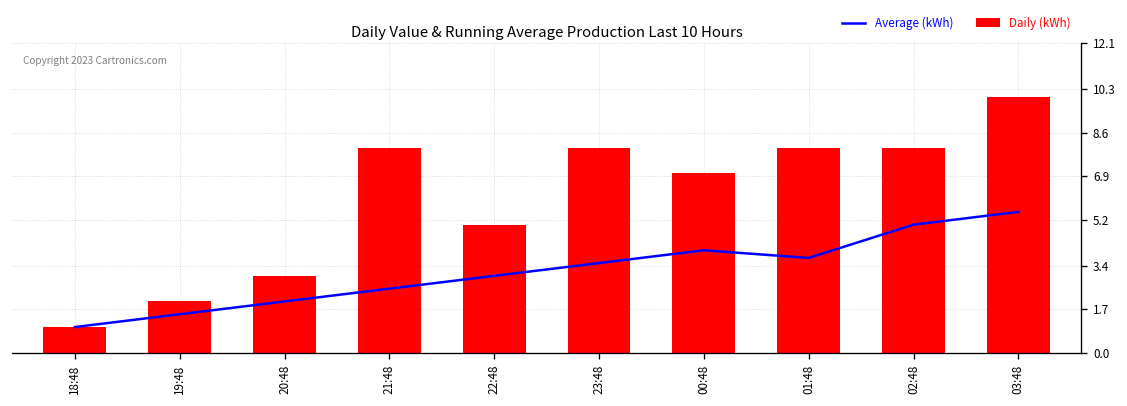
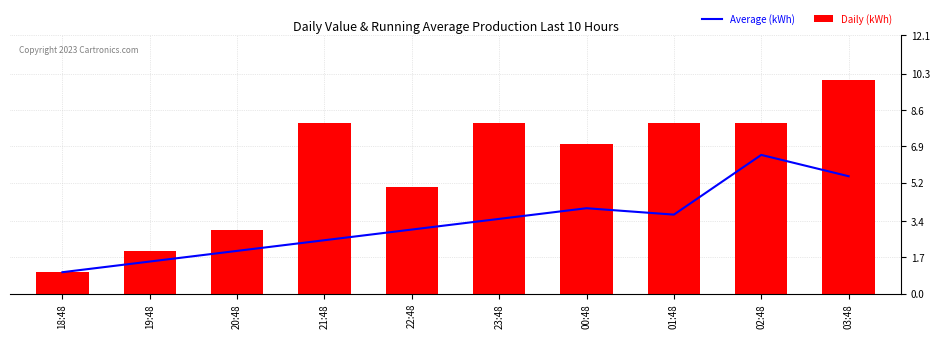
  {
    "Average (kWh)": {
      "18:48": 1.0,
      "19:48": 1.5,
      "20:48": 2.0,
      "21:48": 2.5,
      "22:48": 3.0,
      "23:48": 3.5,
      "00:48": 4.0,
      "01:48": 3.7,
-     "02:48": 5.0,
+     "02:48": 6.5,
      "03:48": 5.5
    },
    "Daily (kWh)": {
      "18:48": 1.0,
      "19:48": 2.0,
      "20:48": 3.0,
      "21:48": 8.0,
      "22:48": 5.0,
      "23:48": 8.0,
      "00:48": 7.0,
      "01:48": 8.0,
      "02:48": 8.0,
      "03:48": 10.0
    }
  }
